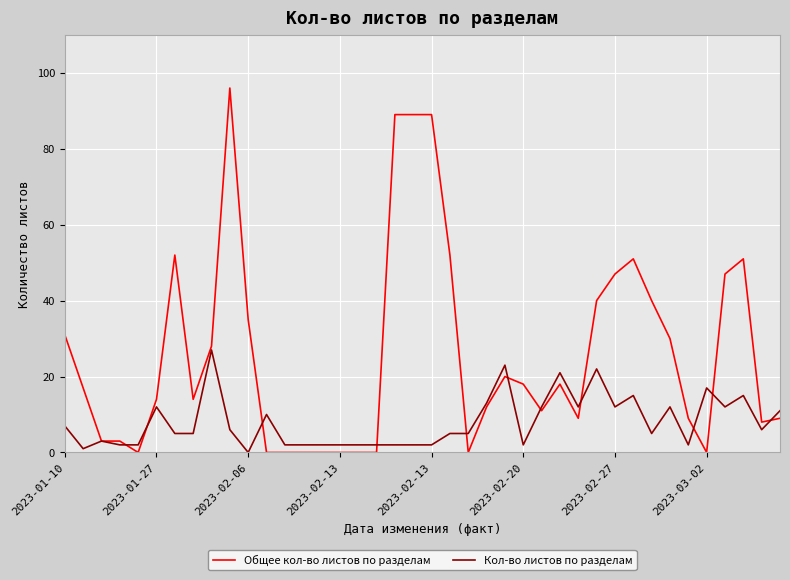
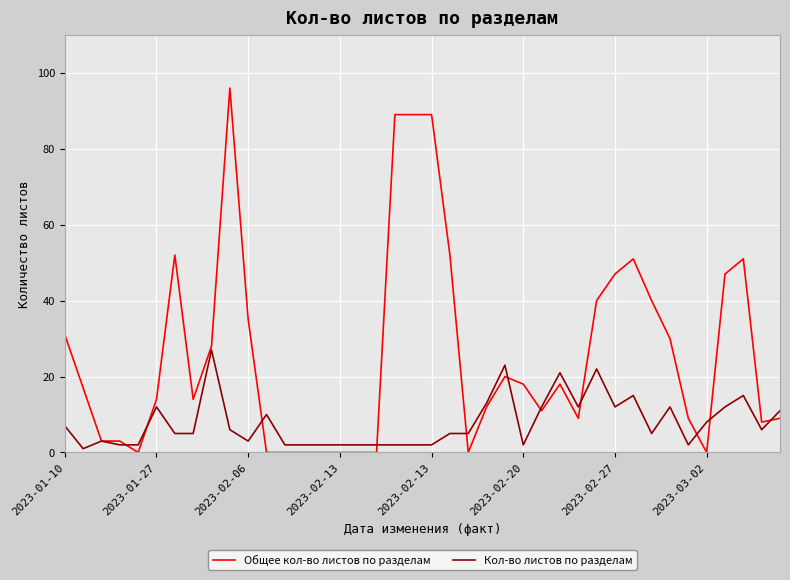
  {
    "Общее кол-во листов по разделам": {
      "2023-01-10": 31,
      "2023-02-06": 35,
      "2023-03-02": 0
    },
    "Кол-во листов по разделам": {
      "2023-01-10": 7,
-     "2023-02-06": 0,
-     "2023-03-02": 17
+     "2023-02-06": 3,
+     "2023-03-02": 8
    }
  }
